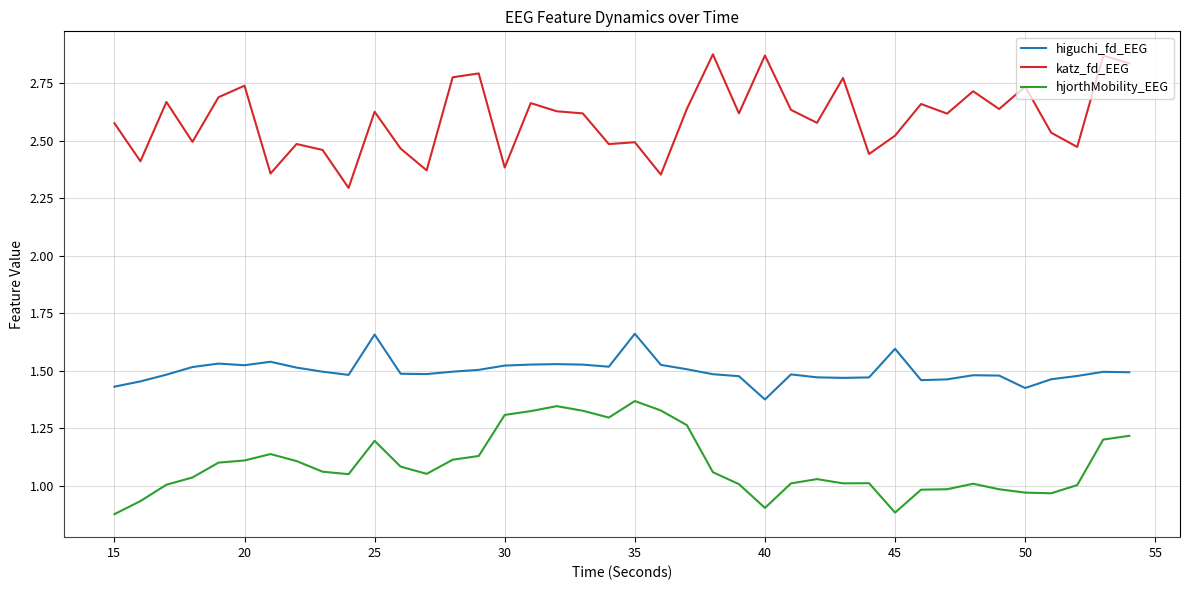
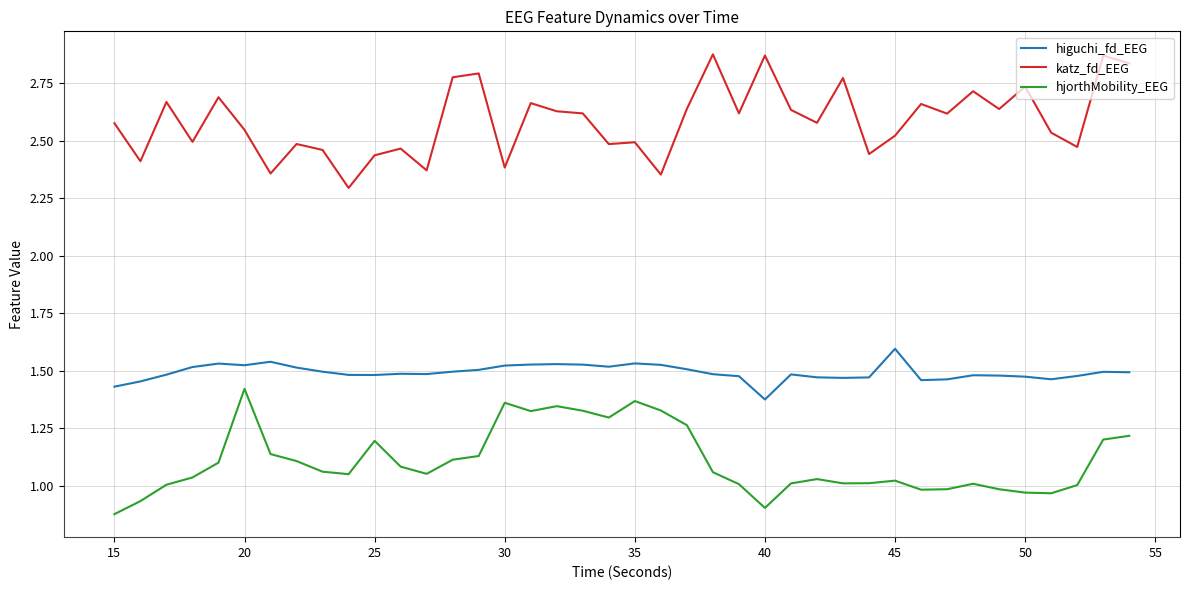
  {
    "higuchi_fd_EEG": {
      "15": 1.43,
      "20": 1.52,
-     "25": 1.66,
+     "25": 1.48,
      "30": 1.52,
-     "35": 1.66,
+     "35": 1.53,
      "40": 1.37,
      "45": 1.60,
-     "50": 1.42
+     "50": 1.47
    },
    "katz_fd_EEG": {
      "15": 2.58,
-     "20": 2.74,
-     "25": 2.63,
+     "20": 2.55,
+     "25": 2.44,
      "30": 2.38,
      "35": 2.49,
      "40": 2.87,
      "45": 2.52
    },
    "hjorthMobility_EEG": {
      "15": 0.88,
-     "20": 1.11,
+     "20": 1.42,
      "25": 1.19,
-     "30": 1.31,
+     "30": 1.36,
      "35": 1.37,
      "40": 0.90,
-     "45": 0.88,
+     "45": 1.02,
      "50": 0.97
    }
  }
